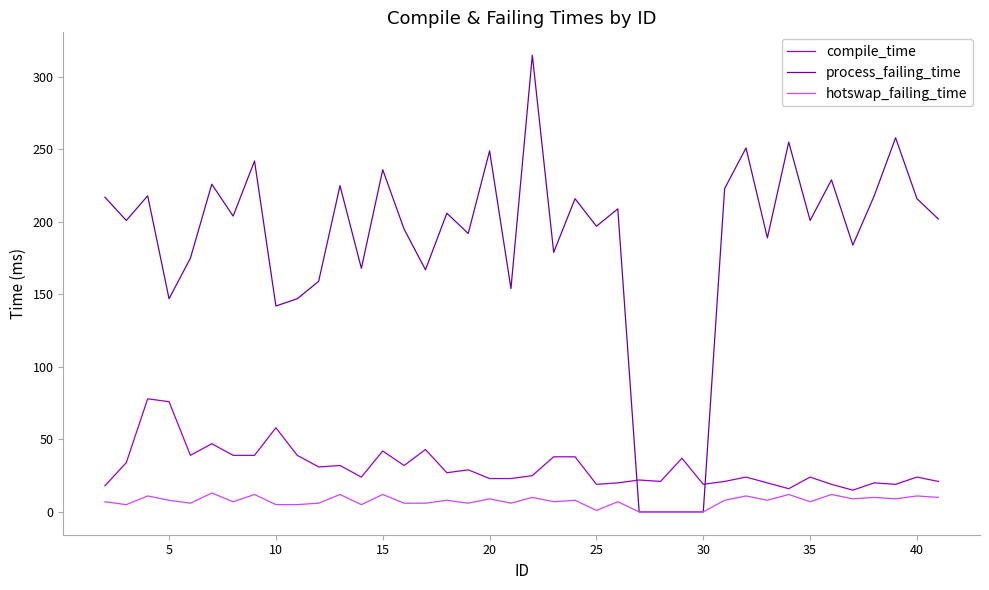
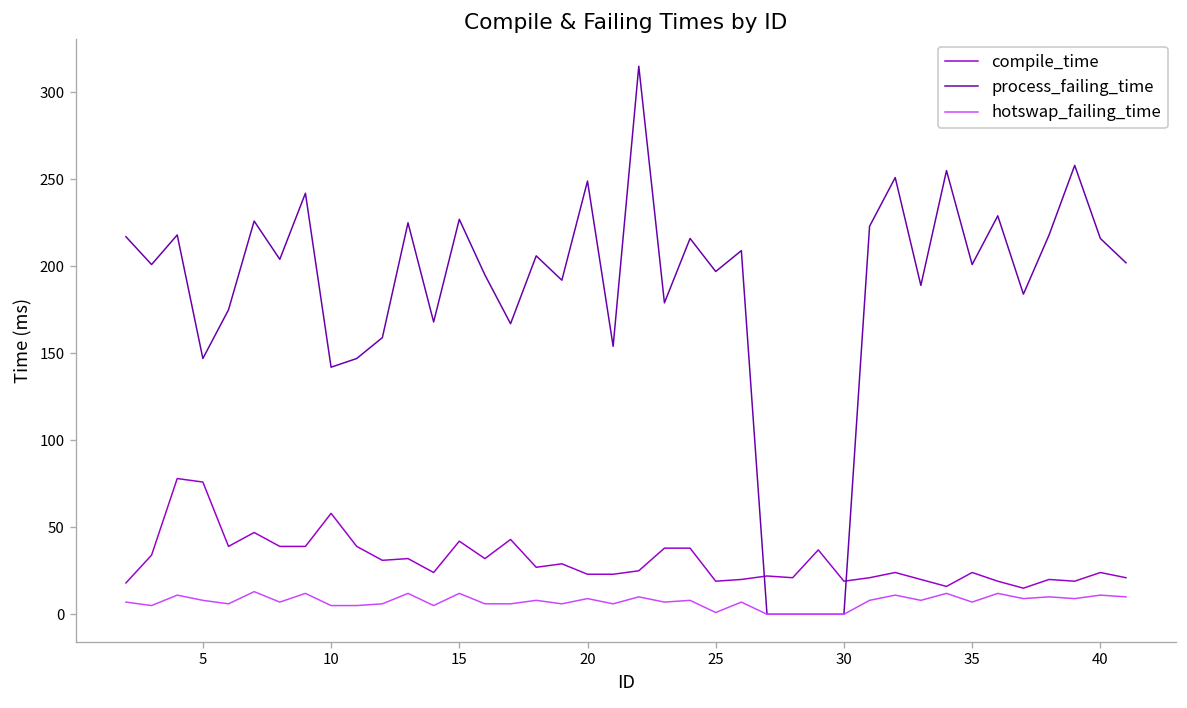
  {
    "compile_time": {
      "5": 76,
      "10": 58,
      "15": 42,
      "20": 23,
      "25": 19,
      "30": 19,
      "35": 24,
      "40": 24
    },
    "process_failing_time": {
      "5": 147,
      "10": 142,
-     "15": 236,
+     "15": 227,
      "20": 249,
      "25": 197,
      "35": 201,
      "40": 216
    },
    "hotswap_failing_time": {
      "5": 8,
      "10": 5,
      "15": 12,
      "20": 9,
      "25": 1,
      "35": 7,
      "40": 11
    }
  }
